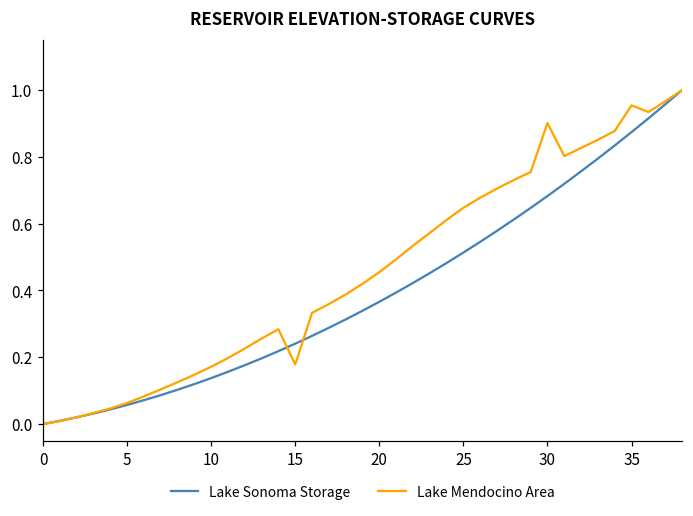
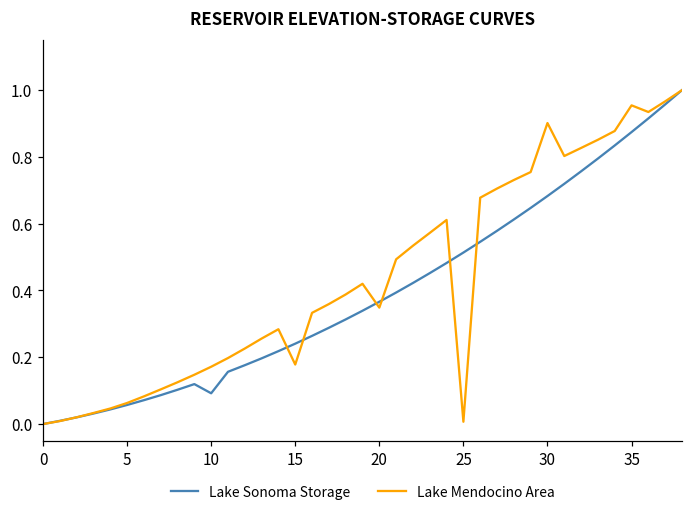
  {
    "Lake Sonoma Storage": {
-     "10": 0.14,
+     "10": 0.09,
      "15": 0.24,
      "20": 0.37,
      "25": 0.51,
      "30": 0.68,
      "35": 0.87
    },
    "Lake Mendocino Area": {
      "10": 0.17,
      "15": 0.18,
-     "20": 0.45,
-     "25": 0.65,
+     "20": 0.35,
+     "25": 0.01,
      "30": 0.90,
      "35": 0.95
    }
  }
